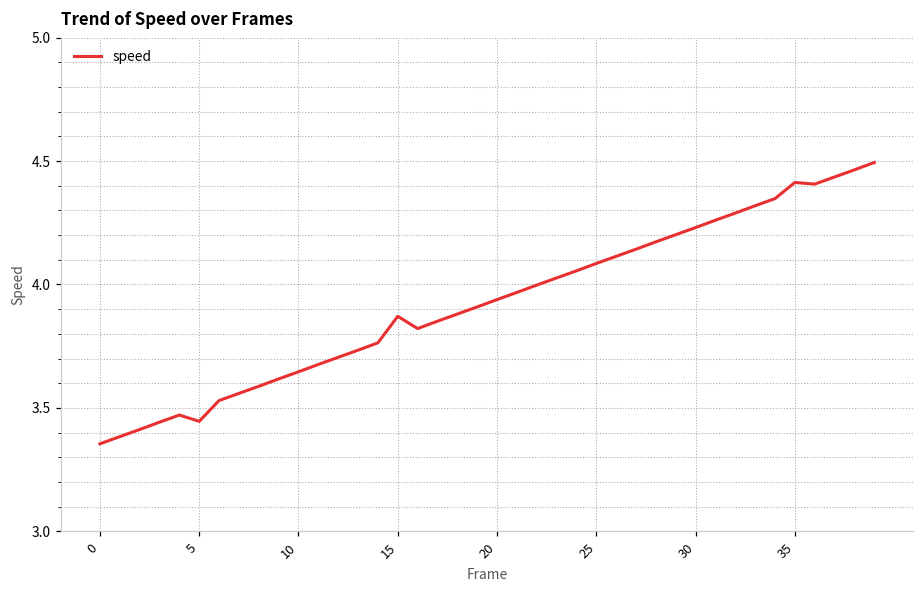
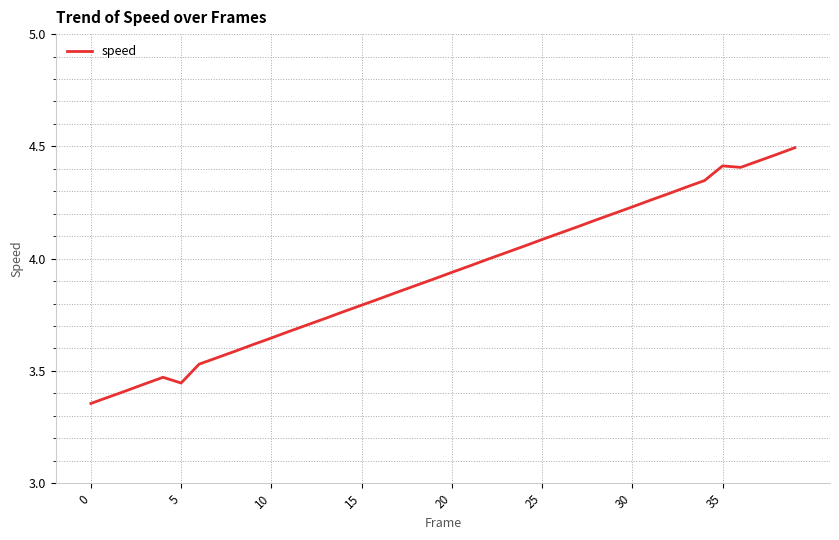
  {
    "0": 3.36,
    "5": 3.45,
    "10": 3.65,
-   "15": 3.87,
+   "15": 3.79,
    "20": 3.94,
    "25": 4.09,
    "30": 4.23,
    "35": 4.41
  }
